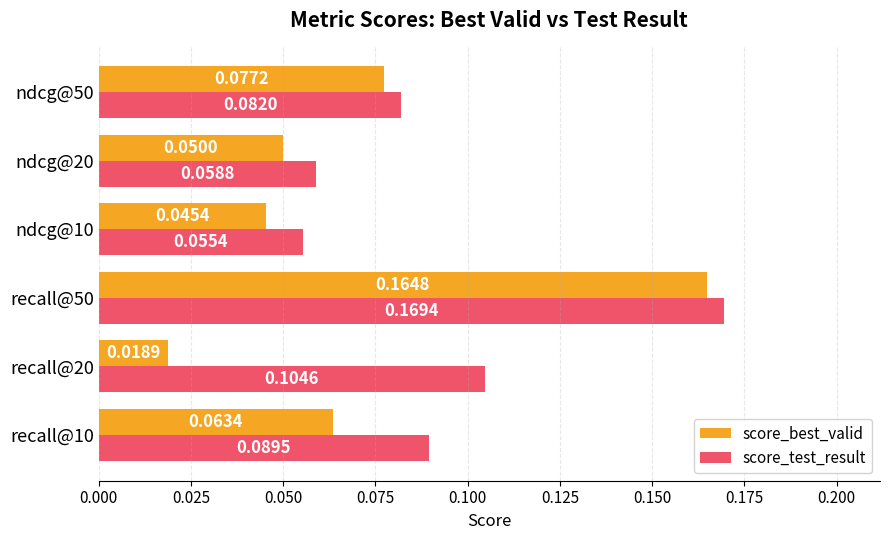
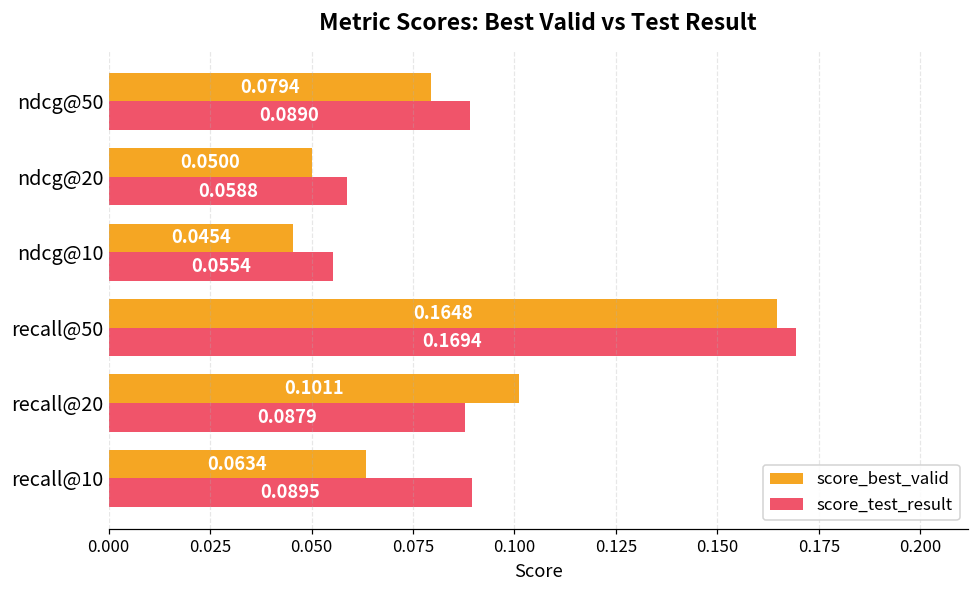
  {
    "score_best_valid": {
-     "ndcg@50": 0.0772,
+     "ndcg@50": 0.0794,
      "ndcg@20": 0.0500,
      "ndcg@10": 0.0454,
      "recall@50": 0.1648,
-     "recall@20": 0.0189,
+     "recall@20": 0.1011,
      "recall@10": 0.0634
    },
    "score_test_result": {
-     "ndcg@50": 0.0820,
+     "ndcg@50": 0.0890,
      "ndcg@20": 0.0588,
      "ndcg@10": 0.0554,
      "recall@50": 0.1694,
-     "recall@20": 0.1046,
+     "recall@20": 0.0879,
      "recall@10": 0.0895
    }
  }
